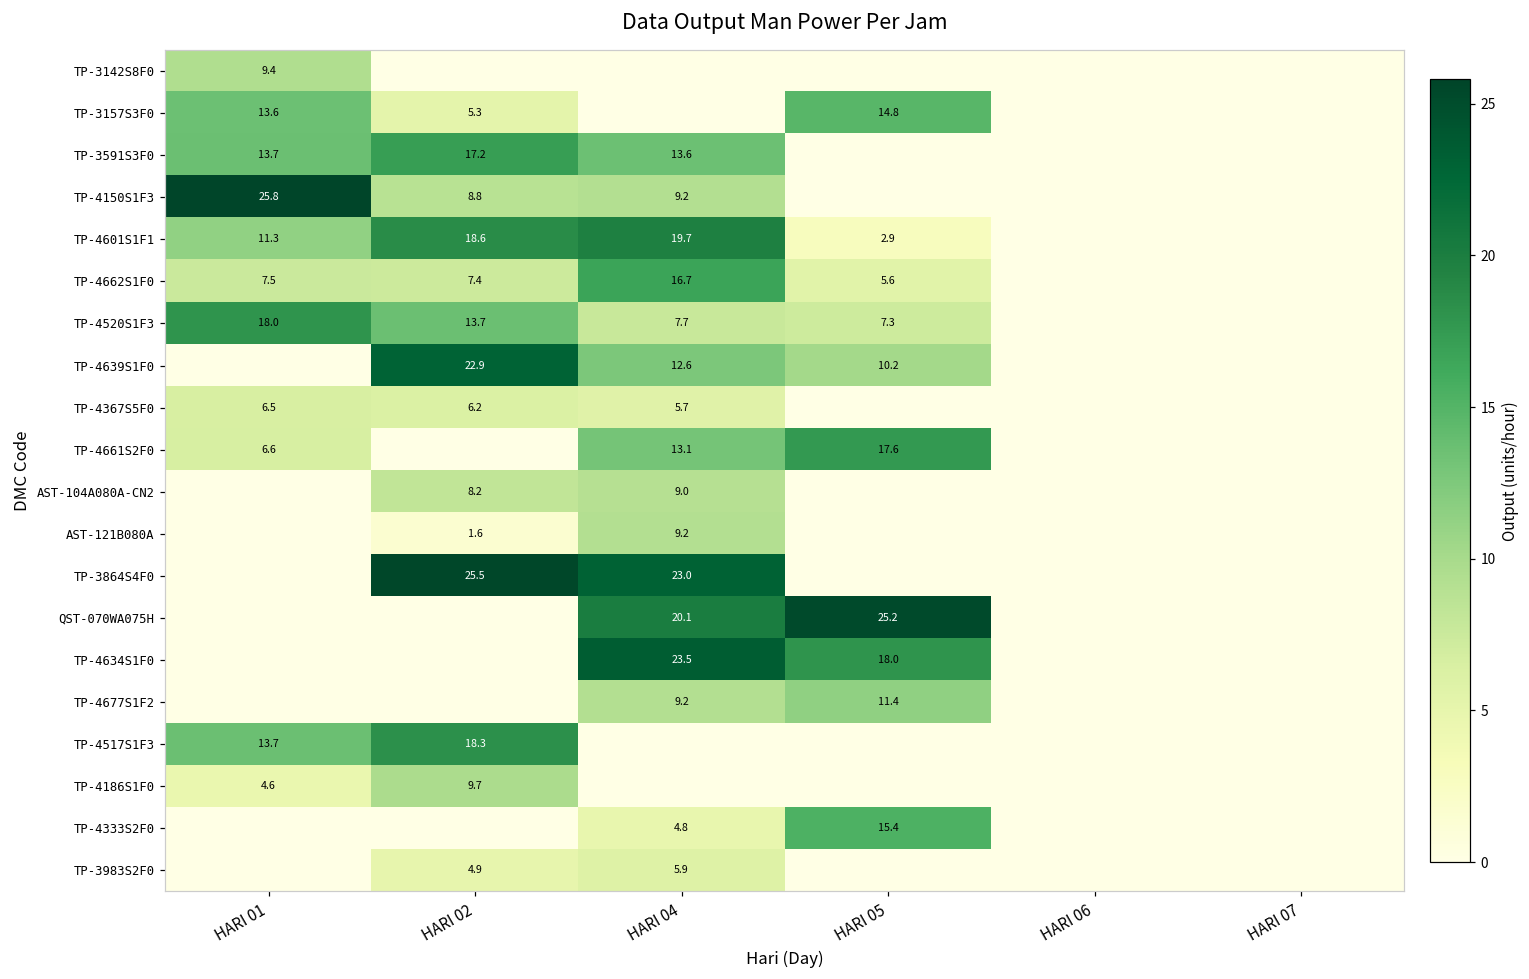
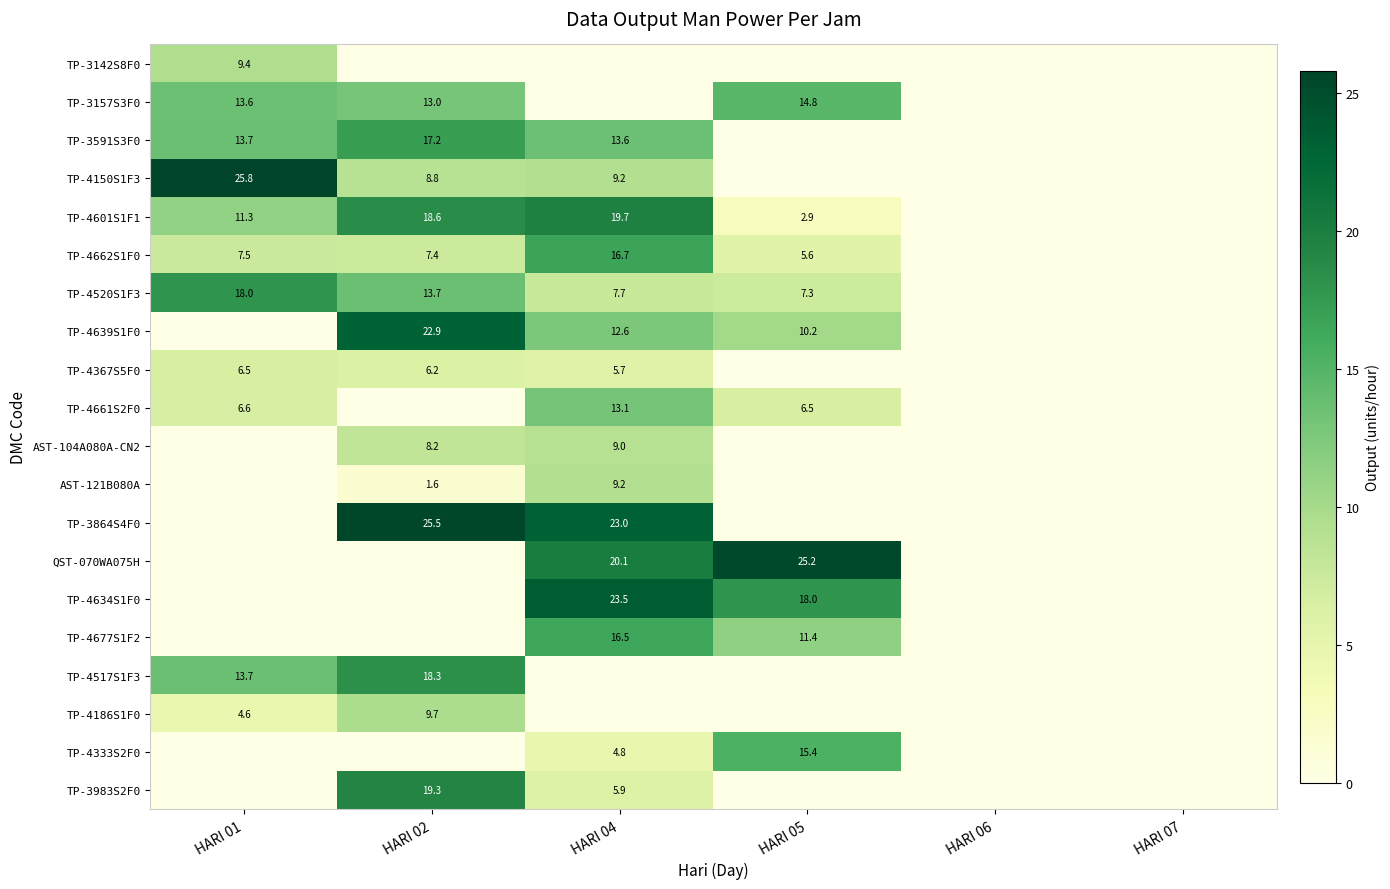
  {
    "TP-3142S8F0": {
      "HARI 01": 9.4
    },
    "TP-3157S3F0": {
      "HARI 01": 13.6,
-     "HARI 02": 5.3,
+     "HARI 02": 13.0,
      "HARI 05": 14.8
    },
    "TP-3591S3F0": {
      "HARI 01": 13.7,
      "HARI 02": 17.2,
      "HARI 04": 13.6
    },
    "TP-4150S1F3": {
      "HARI 01": 25.8,
      "HARI 02": 8.8,
      "HARI 04": 9.2
    },
    "TP-4601S1F1": {
      "HARI 01": 11.3,
      "HARI 02": 18.6,
      "HARI 04": 19.7,
      "HARI 05": 2.9
    },
    "TP-4662S1F0": {
      "HARI 01": 7.5,
      "HARI 02": 7.4,
      "HARI 04": 16.7,
      "HARI 05": 5.6
    },
    "TP-4520S1F3": {
      "HARI 01": 18.0,
      "HARI 02": 13.7,
      "HARI 04": 7.7,
      "HARI 05": 7.3
    },
    "TP-4639S1F0": {
      "HARI 02": 22.9,
      "HARI 04": 12.6,
      "HARI 05": 10.2
    },
    "TP-4367S5F0": {
      "HARI 01": 6.5,
      "HARI 02": 6.2,
      "HARI 04": 5.7
    },
    "TP-4661S2F0": {
      "HARI 01": 6.6,
      "HARI 04": 13.1,
-     "HARI 05": 17.6
+     "HARI 05": 6.5
    },
    "AST-104A080A-CN2": {
      "HARI 02": 8.2,
      "HARI 04": 9.0
    },
    "AST-121B080A": {
      "HARI 02": 1.6,
      "HARI 04": 9.2
    },
    "TP-3864S4F0": {
      "HARI 02": 25.5,
      "HARI 04": 23.0
    },
    "QST-070WA075H": {
      "HARI 04": 20.1,
      "HARI 05": 25.2
    },
    "TP-4634S1F0": {
      "HARI 04": 23.5,
      "HARI 05": 18.0
    },
    "TP-4677S1F2": {
-     "HARI 04": 9.2,
+     "HARI 04": 16.5,
      "HARI 05": 11.4
    },
    "TP-4517S1F3": {
      "HARI 01": 13.7,
      "HARI 02": 18.3
    },
    "TP-4186S1F0": {
      "HARI 01": 4.6,
      "HARI 02": 9.7
    },
    "TP-4333S2F0": {
      "HARI 04": 4.8,
      "HARI 05": 15.4
    },
    "TP-3983S2F0": {
-     "HARI 02": 4.9,
+     "HARI 02": 19.3,
      "HARI 04": 5.9
    }
  }
